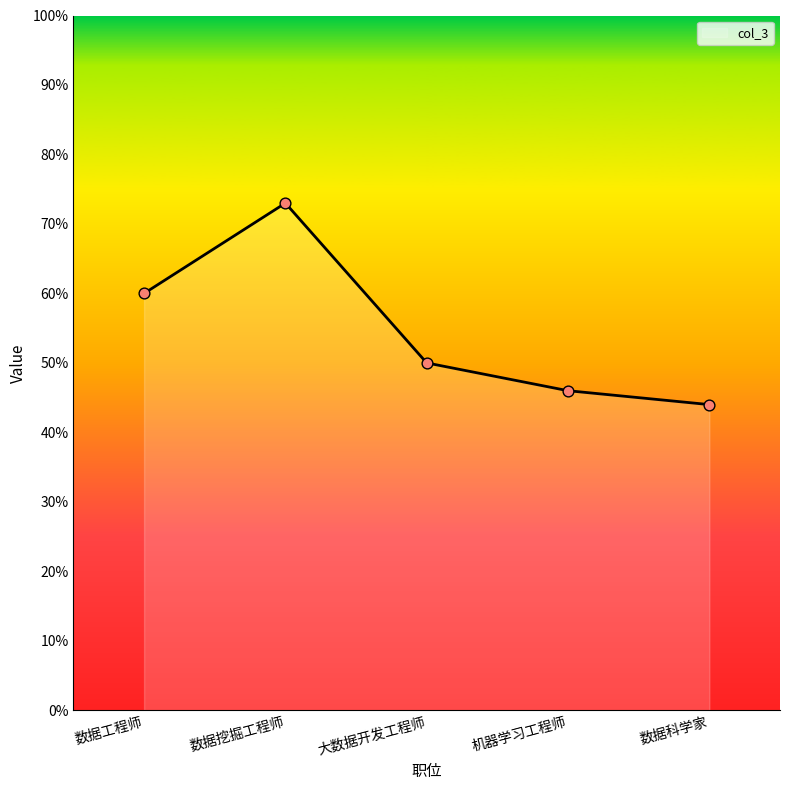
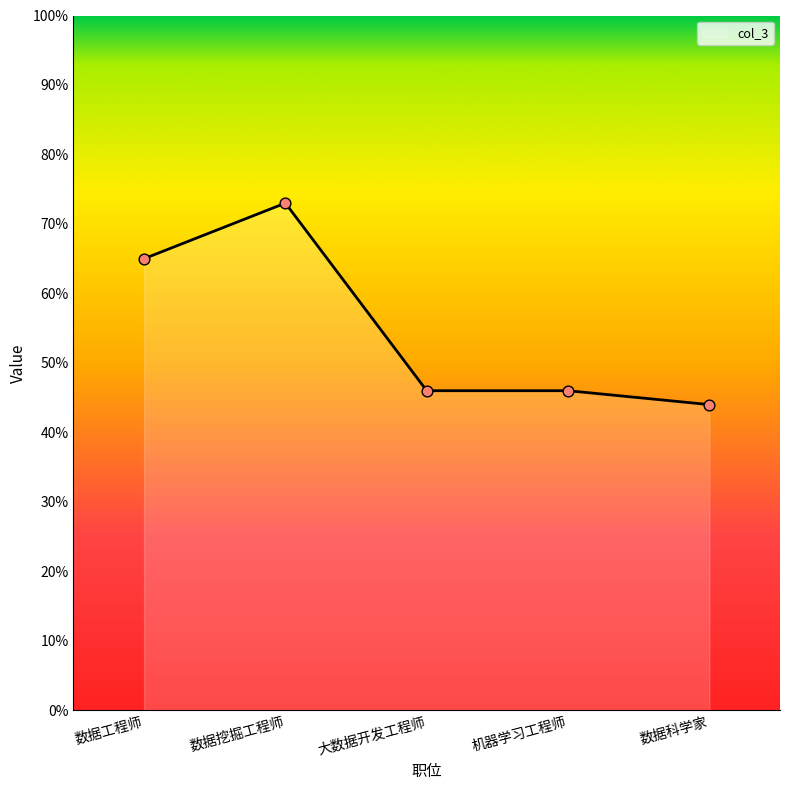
  {
-   "数据工程师": "60%",
+   "数据工程师": "65%",
    "数据挖掘工程师": "73%",
-   "大数据开发工程师": "50%",
+   "大数据开发工程师": "46%",
    "机器学习工程师": "46%",
    "数据科学家": "44%"
  }
